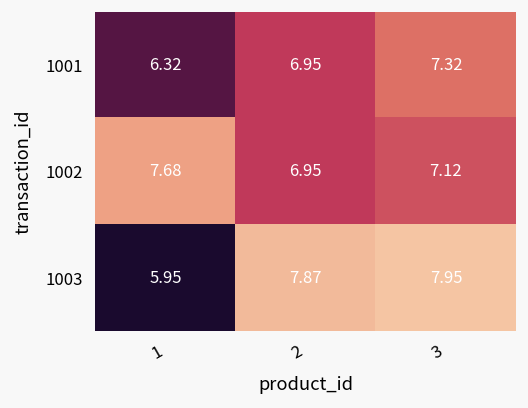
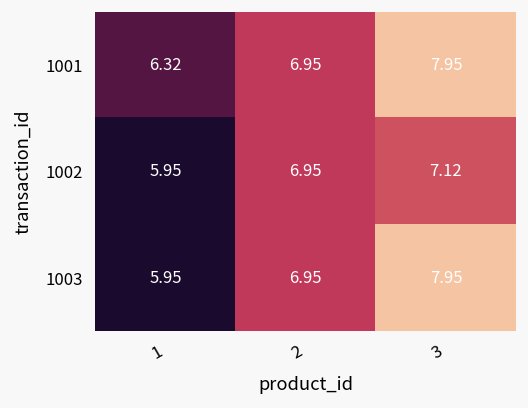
  {
    "1001": {
      "1": 6.32,
      "2": 6.95,
-     "3": 7.32
+     "3": 7.95
    },
    "1002": {
-     "1": 7.68,
+     "1": 5.95,
      "2": 6.95,
      "3": 7.12
    },
    "1003": {
      "1": 5.95,
-     "2": 7.87,
+     "2": 6.95,
      "3": 7.95
    }
  }
